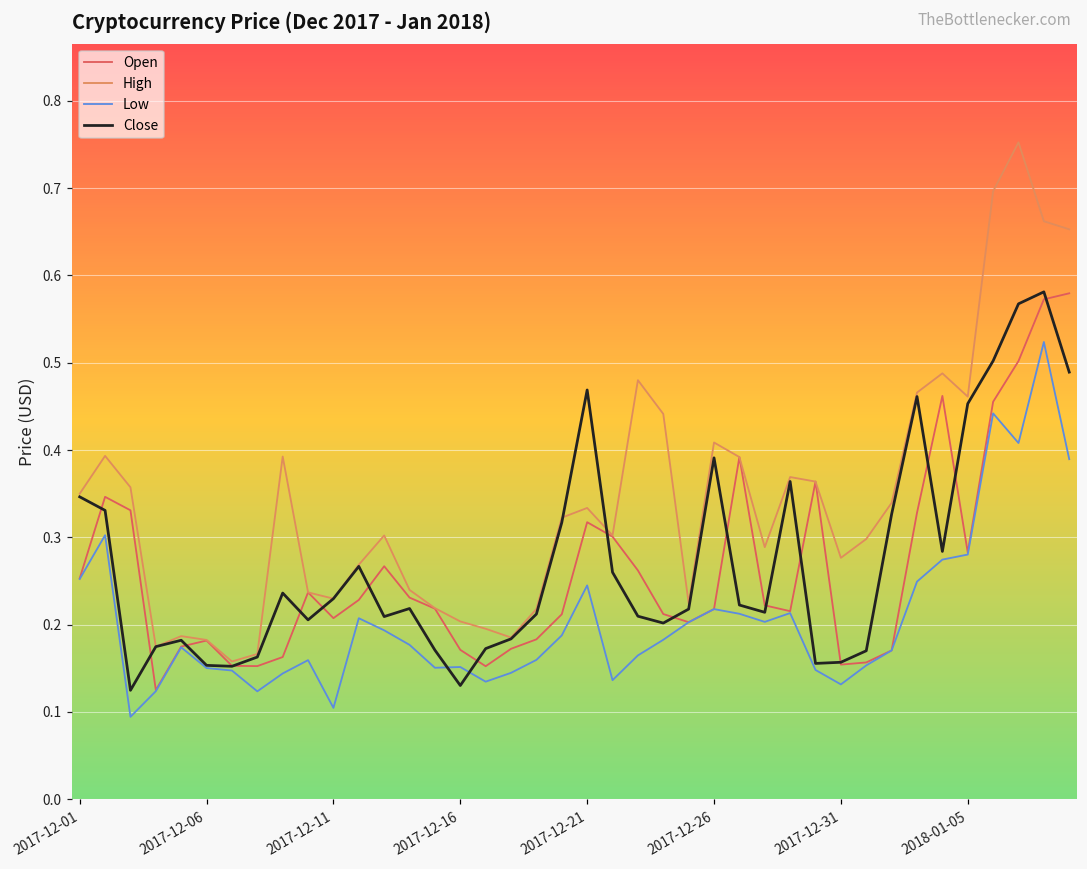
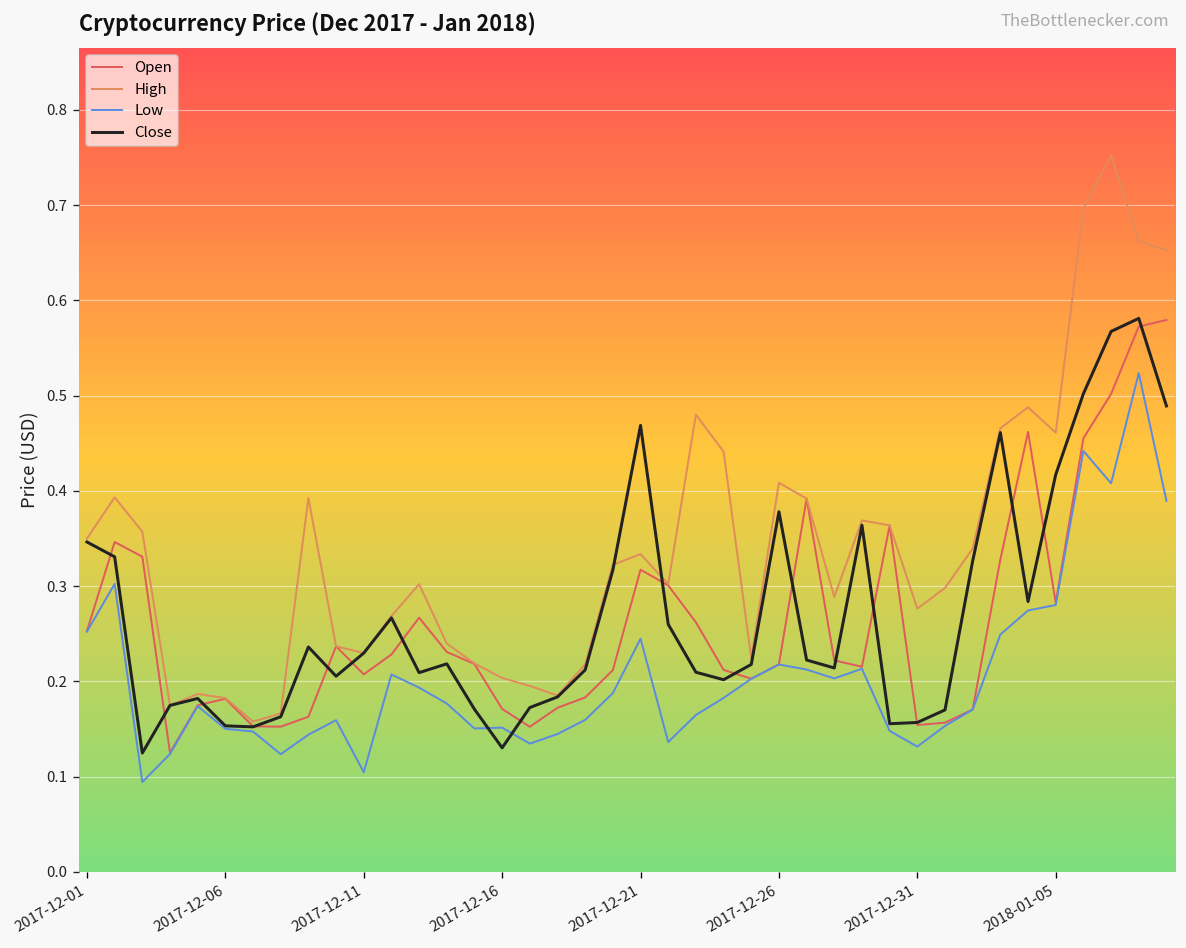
  {
    "Low": {
      "2017-12-11": 0.10,
      "2017-12-16": 0.15,
      "2017-12-21": 0.24,
      "2017-12-31": 0.13
    },
    "Close": {
      "2017-12-01": 0.35,
      "2017-12-16": 0.13,
      "2017-12-21": 0.47,
-     "2017-12-26": 0.39,
-     "2018-01-05": 0.45
+     "2017-12-26": 0.38,
+     "2018-01-05": 0.42
    }
  }
